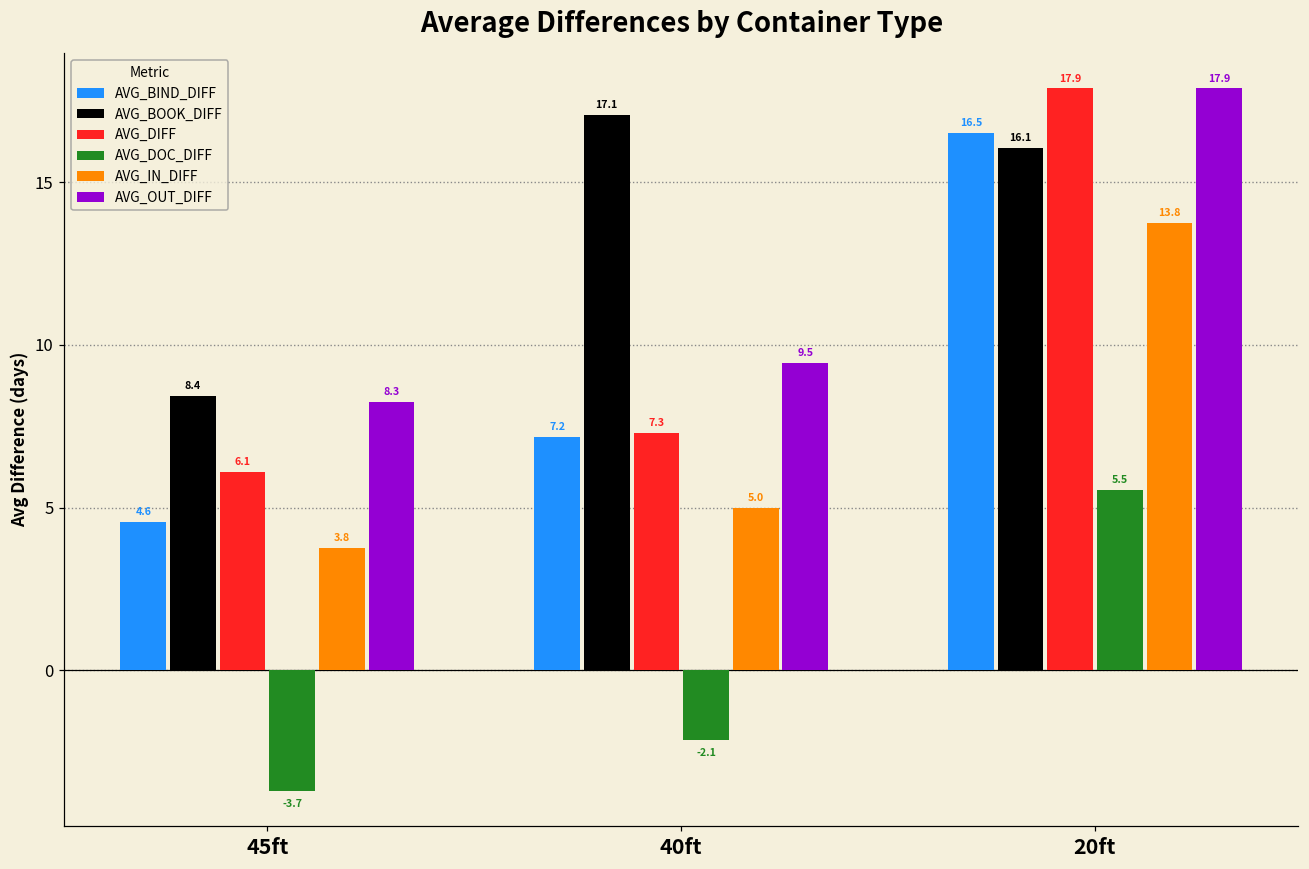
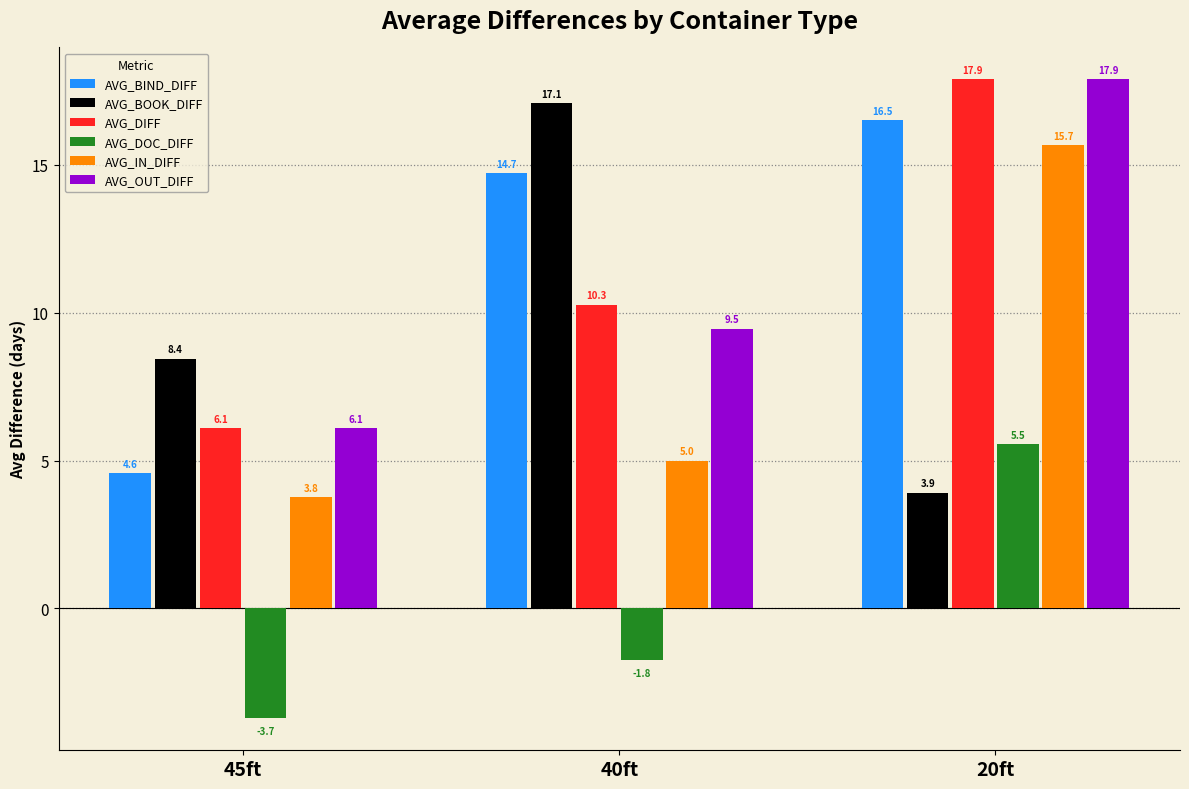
  {
    "AVG_BIND_DIFF": {
      "45ft": 4.6,
-     "40ft": 7.2,
+     "40ft": 14.7,
      "20ft": 16.5
    },
    "AVG_BOOK_DIFF": {
      "45ft": 8.4,
      "40ft": 17.1,
-     "20ft": 16.1
+     "20ft": 3.9
    },
    "AVG_DIFF": {
      "45ft": 6.1,
-     "40ft": 7.3,
+     "40ft": 10.3,
      "20ft": 17.9
    },
    "AVG_DOC_DIFF": {
      "45ft": -3.7,
-     "40ft": -2.1,
+     "40ft": -1.8,
      "20ft": 5.5
    },
    "AVG_IN_DIFF": {
      "45ft": 3.8,
      "40ft": 5.0,
-     "20ft": 13.8
+     "20ft": 15.7
    },
    "AVG_OUT_DIFF": {
-     "45ft": 8.3,
+     "45ft": 6.1,
      "40ft": 9.5,
      "20ft": 17.9
    }
  }
